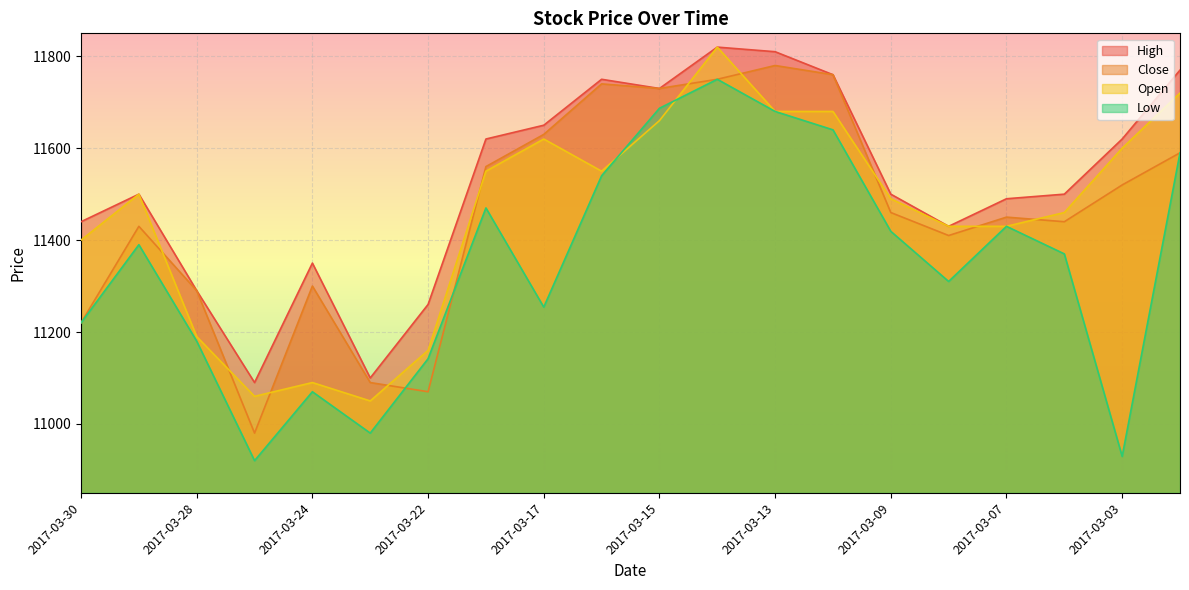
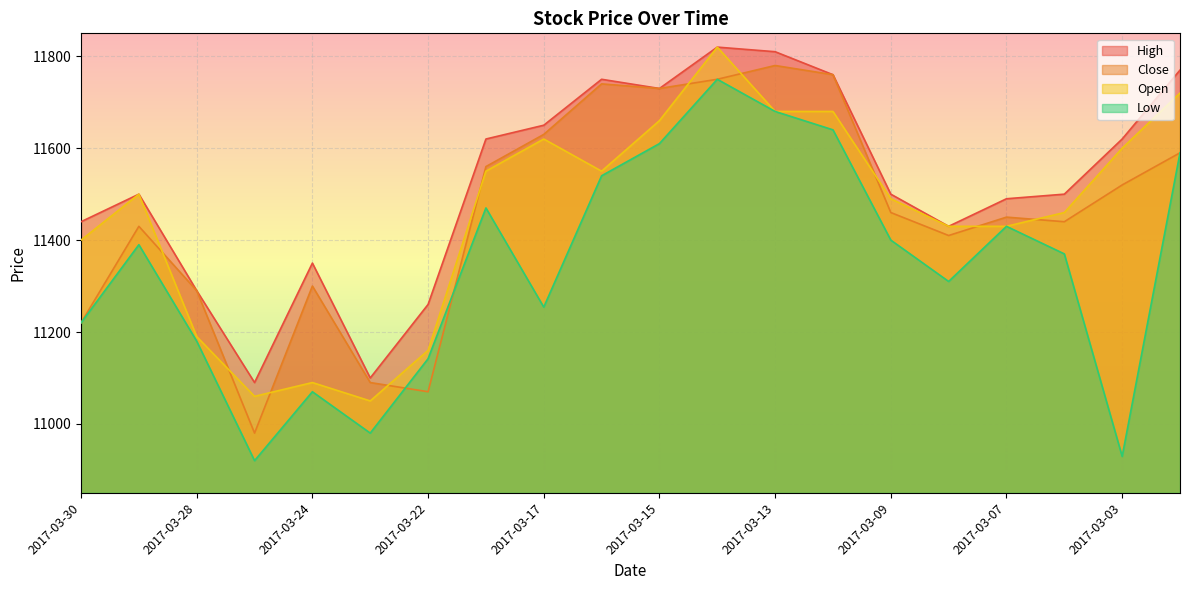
  {
    "Low": {
      "2017-03-28": 11180,
      "2017-03-24": 11070,
      "2017-03-22": 11140,
      "2017-03-17": 11250,
-     "2017-03-15": 11690,
-     "2017-03-09": 11420,
+     "2017-03-15": 11610,
+     "2017-03-09": 11400,
      "2017-03-03": 10930
    }
  }
